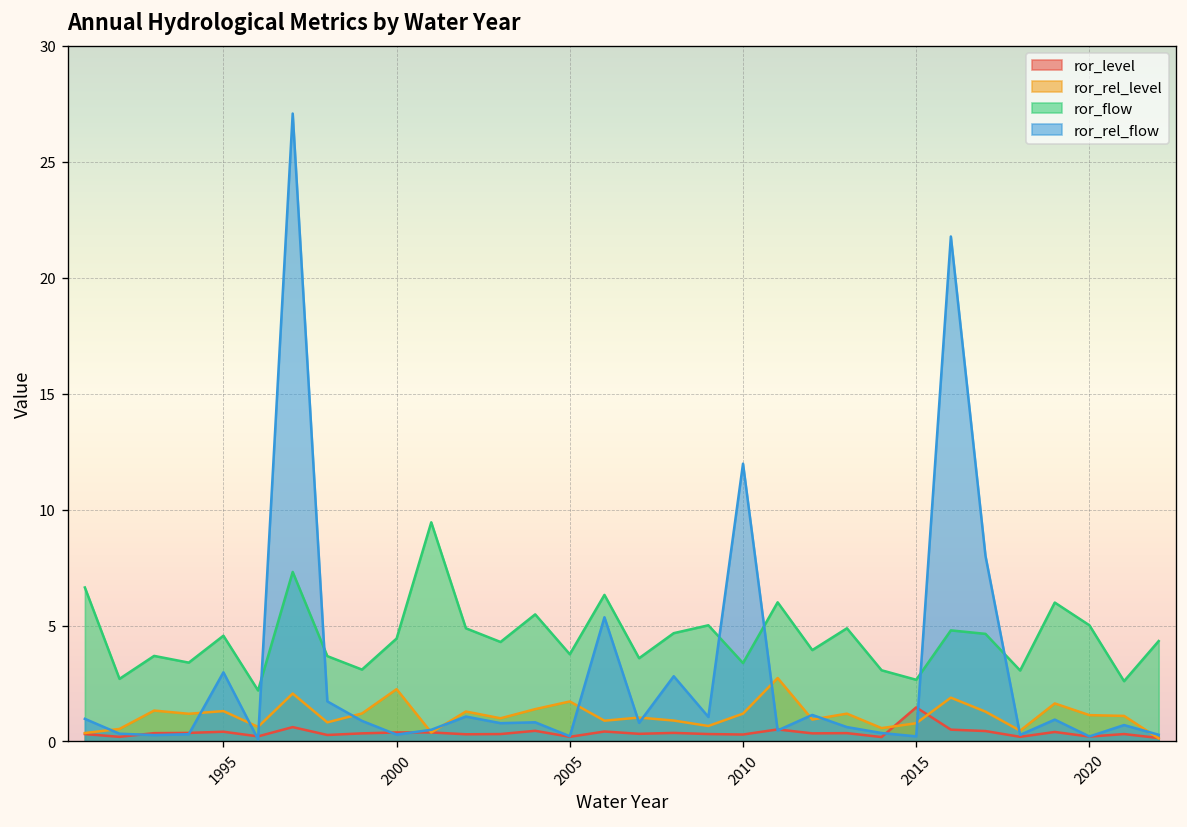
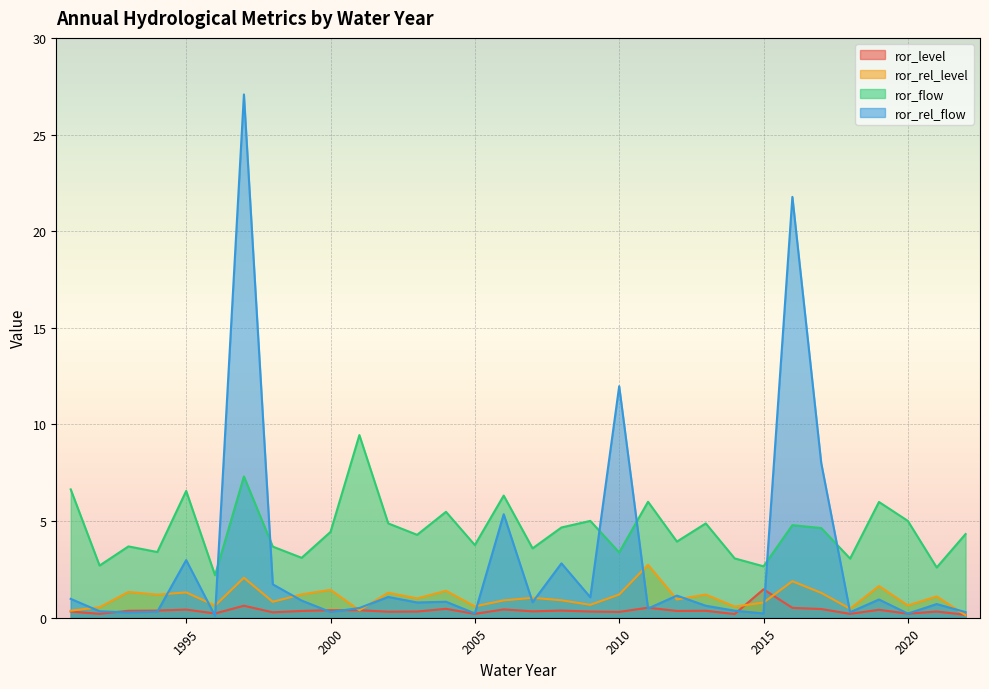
  {
    "ror_level": {
      "1995": 0.4,
      "2010": 0.3,
      "2015": 1.5
    },
    "ror_rel_level": {
      "1995": 1.3,
-     "2000": 2.3,
-     "2005": 1.7,
+     "2000": 1.4,
+     "2005": 0.6,
      "2010": 1.2,
      "2015": 0.8,
-     "2020": 1.1
+     "2020": 0.6
    },
    "ror_flow": {
-     "1995": 4.6,
+     "1995": 6.6,
      "2000": 4.4,
      "2005": 3.8,
      "2010": 3.4,
      "2015": 2.7,
      "2020": 5.0
    },
    "ror_rel_flow": {
      "1995": 3.0,
      "2010": 12.0,
      "2015": 0.2
    }
  }
